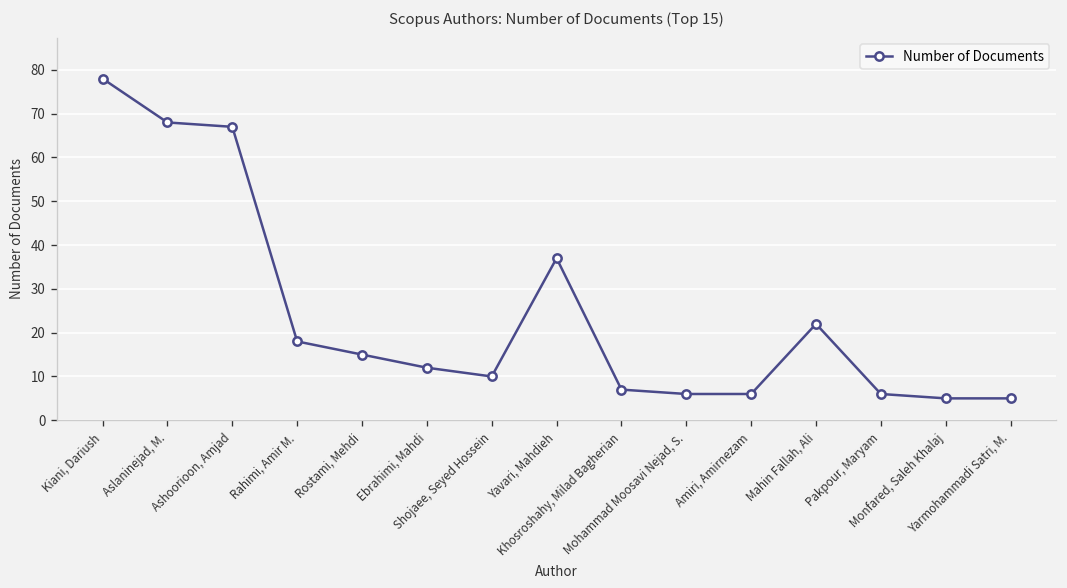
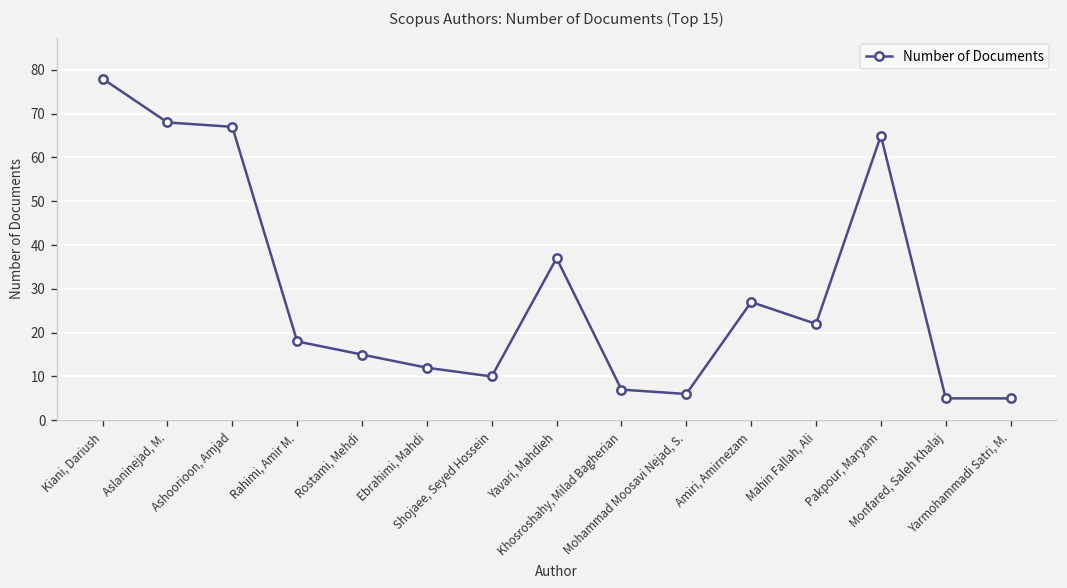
  {
    "Kiani, Dariush": 78,
    "Aslaninejad, M.": 68,
    "Ashoorioon, Amjad": 67,
    "Rahimi, Amir M.": 18,
    "Rostami, Mehdi": 15,
    "Ebrahimi, Mahdi": 12,
    "Shojaee, Seyed Hossein": 10,
    "Yavari, Mahdieh": 37,
    "Khosroshahy, Milad Bagherian": 7,
    "Mohammad Moosavi Nejad, S.": 6,
-   "Amiri, Amirnezam": 6,
+   "Amiri, Amirnezam": 27,
    "Mahin Fallah, Ali": 22,
-   "Pakpour, Maryam": 6,
+   "Pakpour, Maryam": 65,
    "Monfared, Saleh Khalaj": 5,
    "Yarmohammadi Satri, M.": 5
  }
